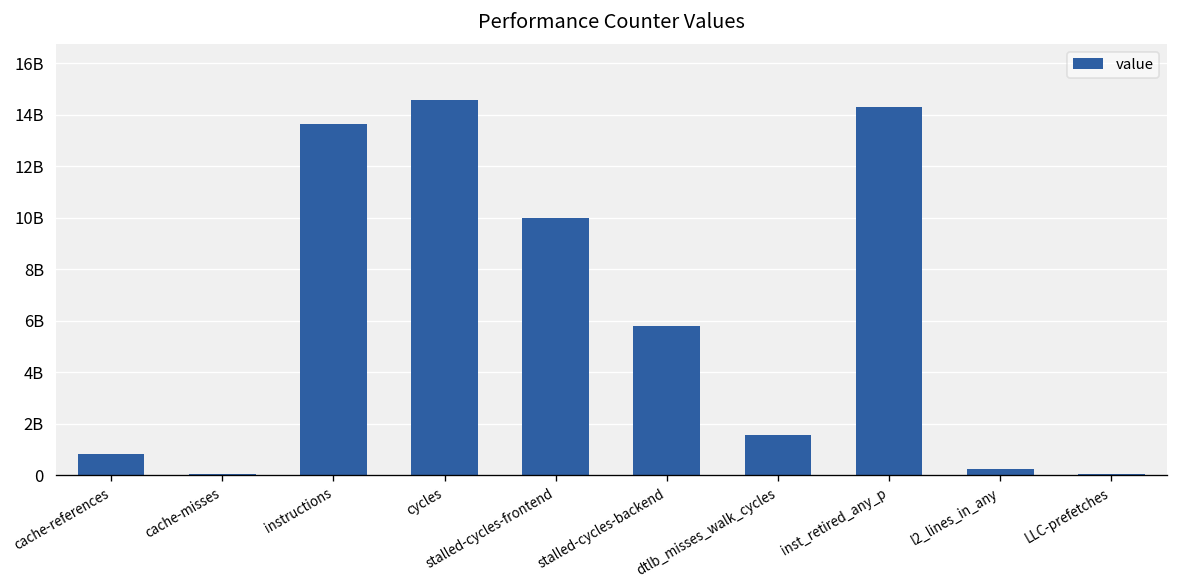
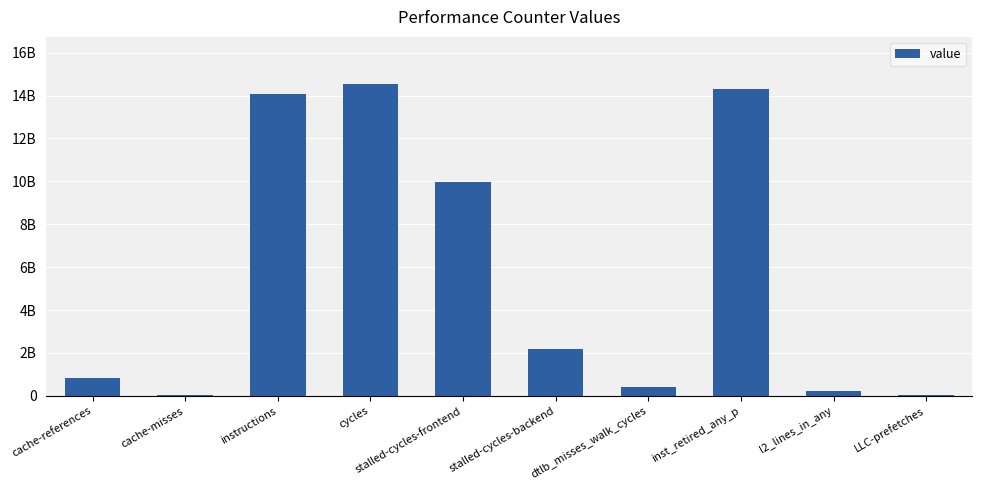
  {
    "cache-references": 800000000,
-   "instructions": 13600000000,
+   "instructions": 14100000000,
    "cycles": 14500000000,
    "stalled-cycles-frontend": 10000000000,
-   "stalled-cycles-backend": 5800000000,
-   "dtlb_misses_walk_cycles": 1500000000,
+   "stalled-cycles-backend": 2200000000,
+   "dtlb_misses_walk_cycles": 400000000,
    "inst_retired_any_p": 14300000000,
    "l2_lines_in_any": 200000000
  }
